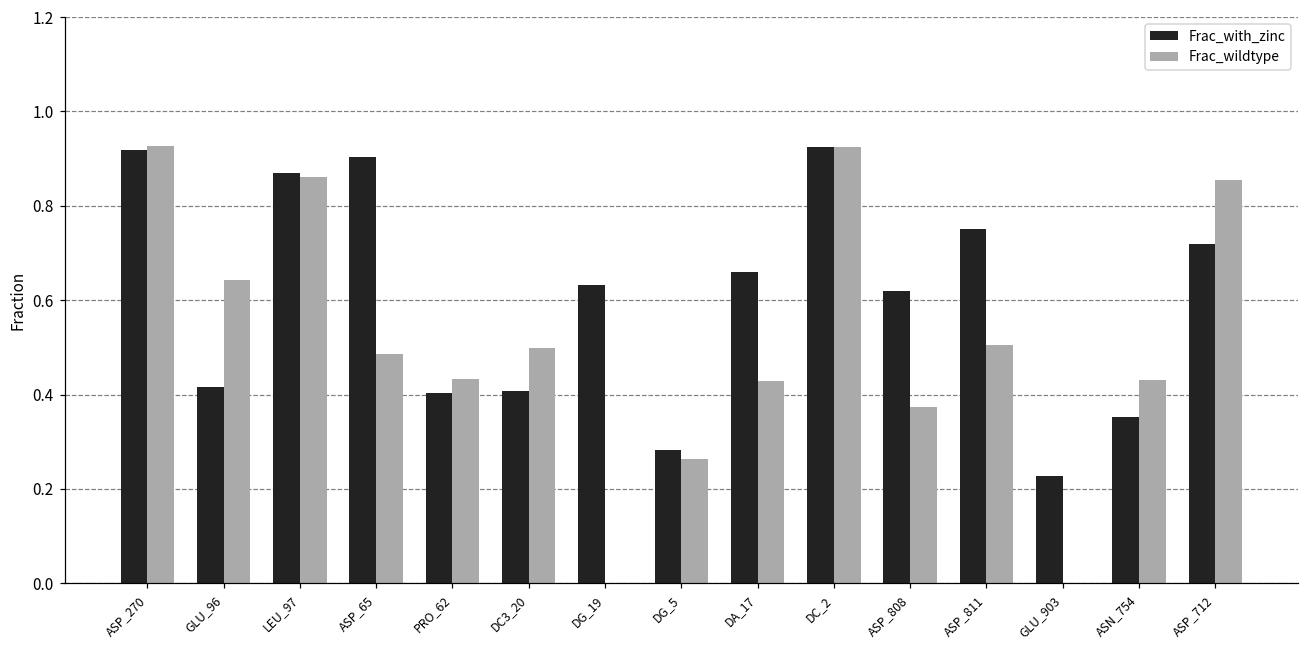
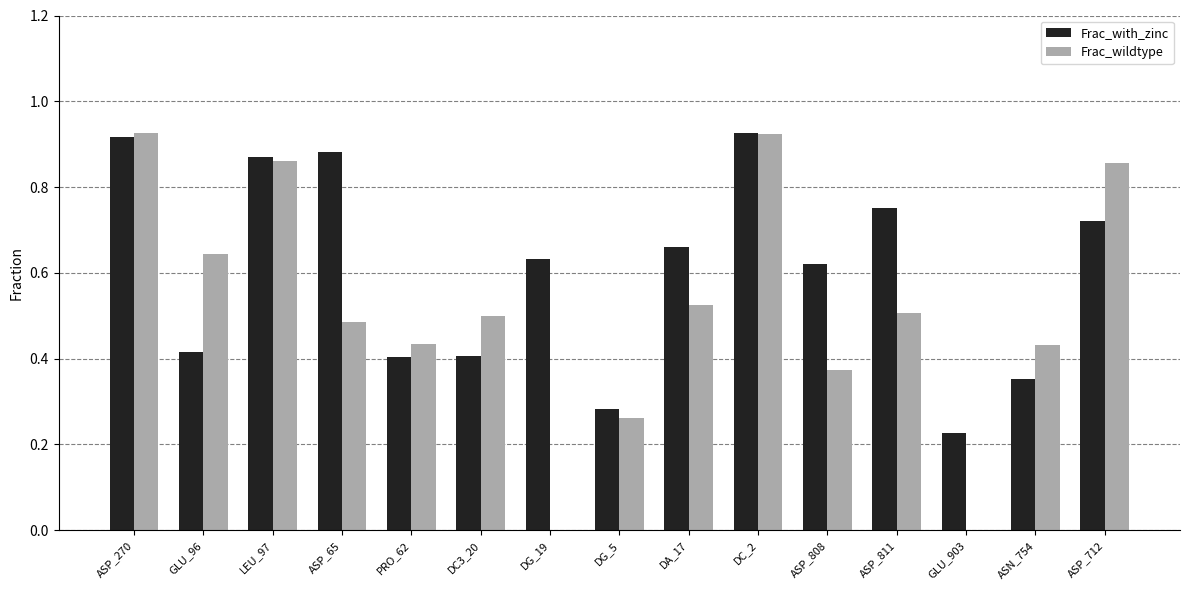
  {
    "Frac_with_zinc": {
      "ASP_270": 0.92,
      "GLU_96": 0.42,
      "LEU_97": 0.87,
-     "ASP_65": 0.90,
+     "ASP_65": 0.88,
      "PRO_62": 0.40,
      "DC3_20": 0.41,
      "DG_19": 0.63,
      "DG_5": 0.28,
      "DA_17": 0.66,
      "DC_2": 0.93,
      "ASP_808": 0.62,
      "ASP_811": 0.75,
      "GLU_903": 0.23,
      "ASN_754": 0.35,
      "ASP_712": 0.72
    },
    "Frac_wildtype": {
      "ASP_270": 0.93,
      "GLU_96": 0.64,
      "LEU_97": 0.86,
      "ASP_65": 0.49,
      "PRO_62": 0.43,
      "DC3_20": 0.50,
      "DG_19": 0.00,
      "DG_5": 0.26,
-     "DA_17": 0.43,
+     "DA_17": 0.52,
      "DC_2": 0.92,
      "ASP_808": 0.37,
      "ASP_811": 0.51,
      "GLU_903": 0.00,
      "ASN_754": 0.43,
      "ASP_712": 0.86
    }
  }
